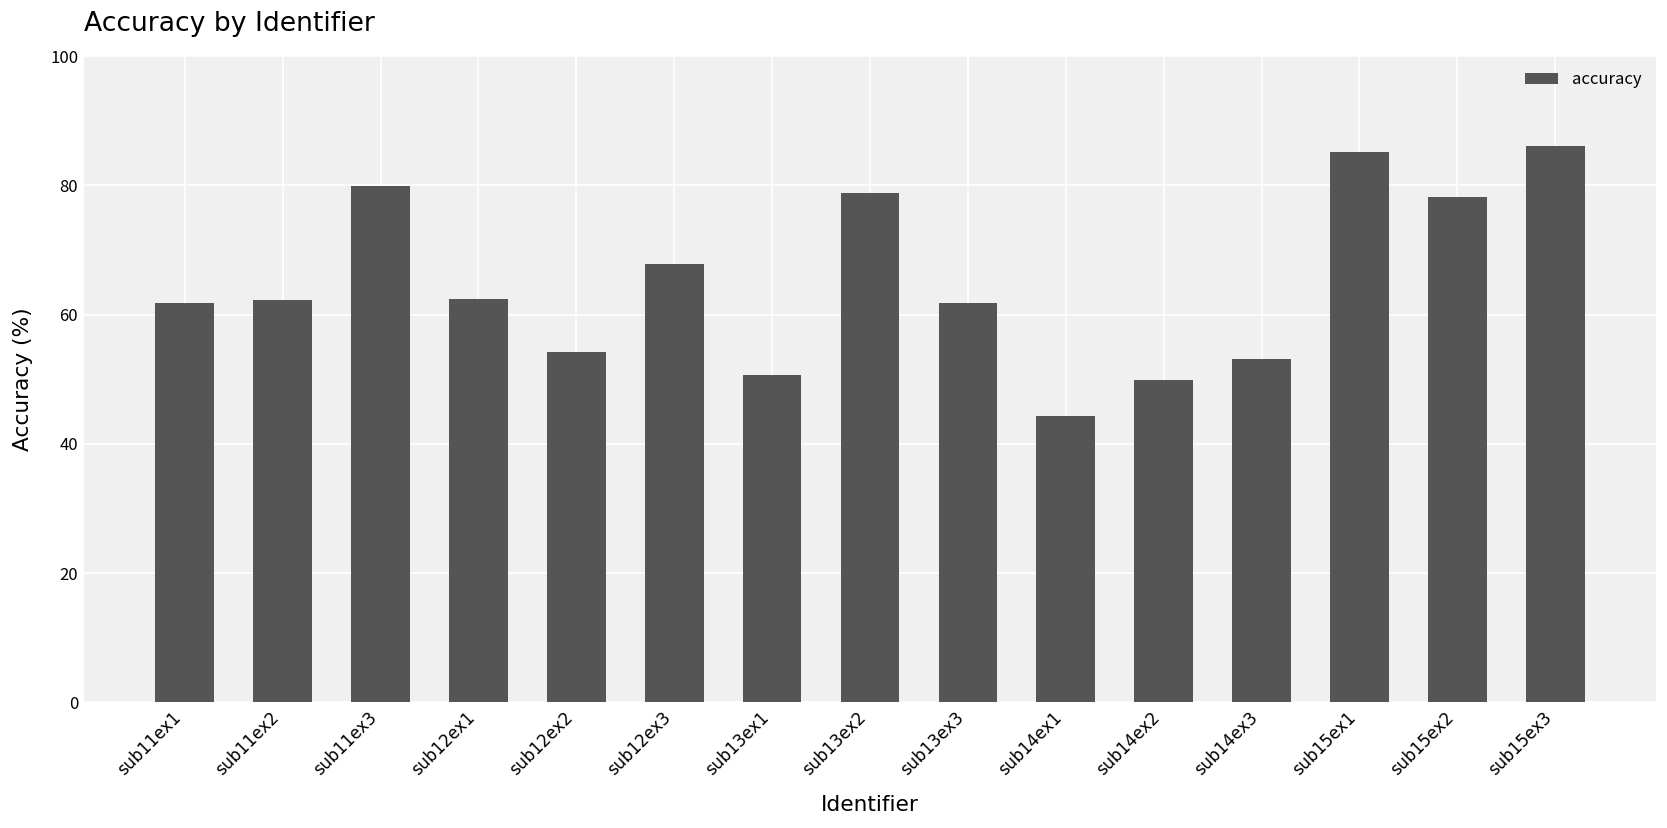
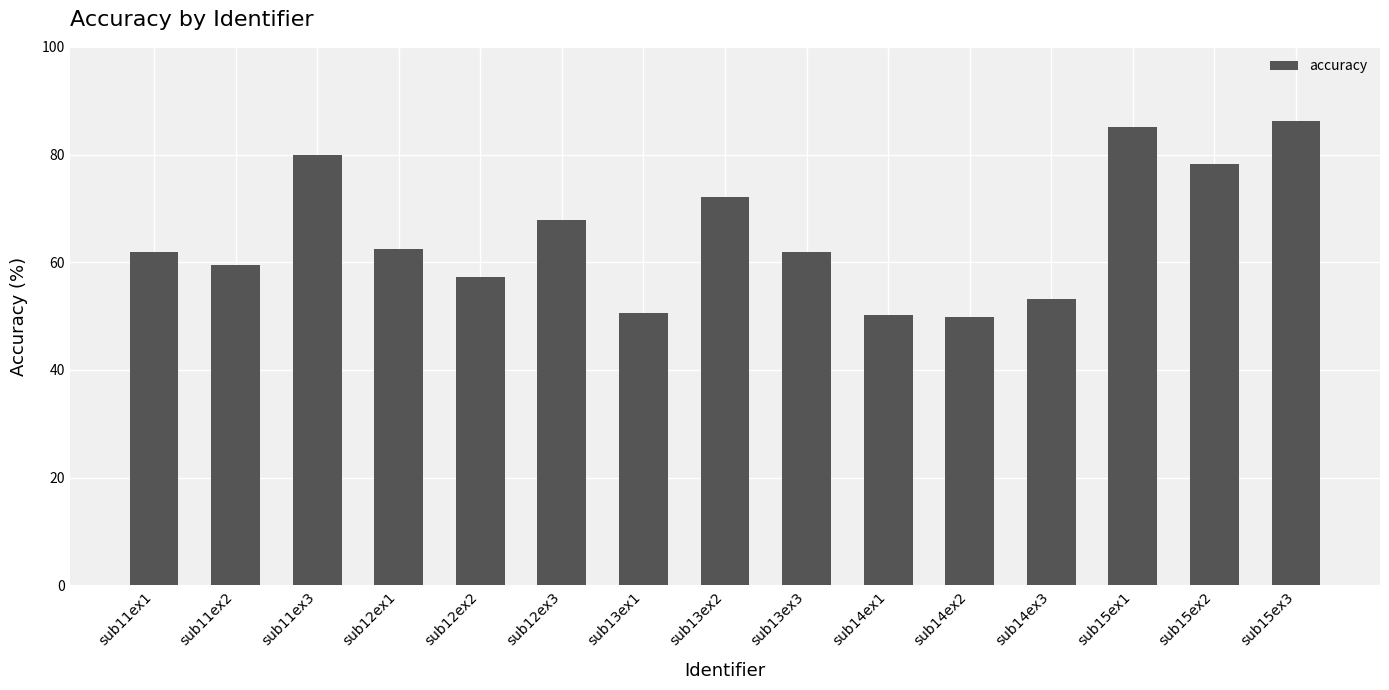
  {
    "sub11ex1": 62,
-   "sub11ex2": 62,
+   "sub11ex2": 60,
    "sub11ex3": 80,
    "sub12ex1": 62,
-   "sub12ex2": 54,
+   "sub12ex2": 57,
    "sub12ex3": 68,
    "sub13ex1": 51,
-   "sub13ex2": 79,
+   "sub13ex2": 72,
    "sub13ex3": 62,
-   "sub14ex1": 44,
+   "sub14ex1": 50,
    "sub14ex2": 50,
    "sub14ex3": 53,
    "sub15ex1": 85,
    "sub15ex2": 78,
    "sub15ex3": 86
  }
